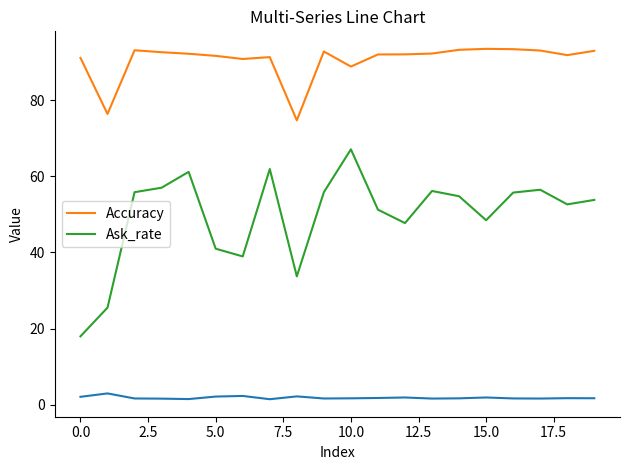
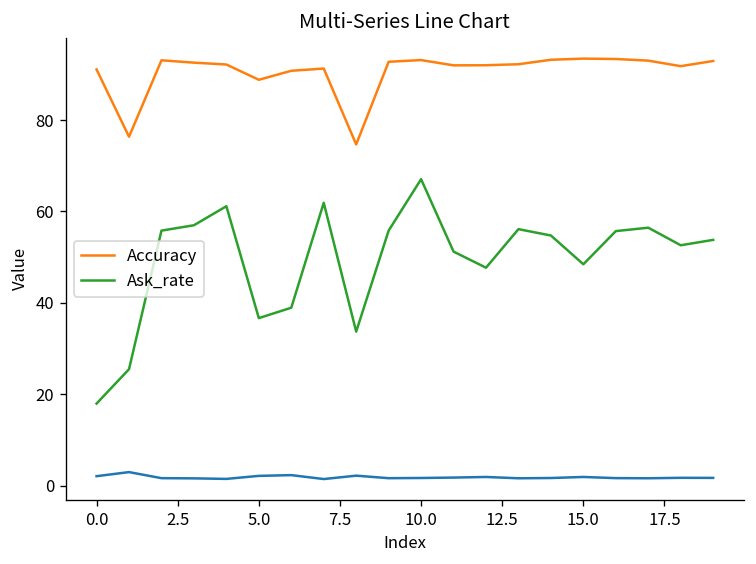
  {
    "Accuracy": {
      "0.0": 91,
-     "5.0": 92,
-     "10.0": 89,
+     "5.0": 89,
+     "10.0": 93,
      "15.0": 93
    },
    "Ask_rate": {
      "0.0": 18,
-     "5.0": 41,
+     "5.0": 37,
      "10.0": 67,
      "15.0": 48
    }
  }
